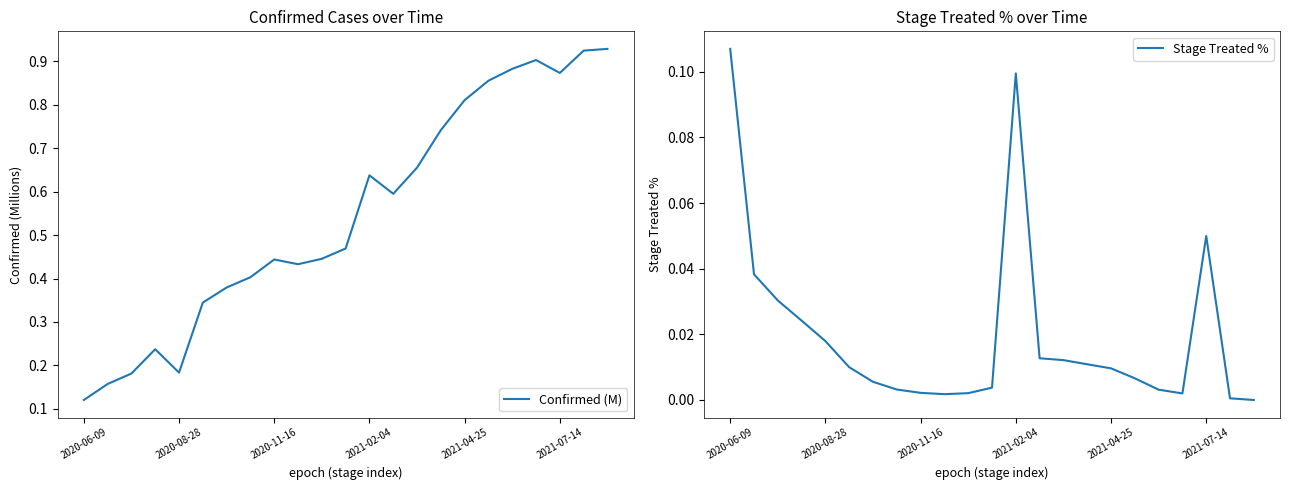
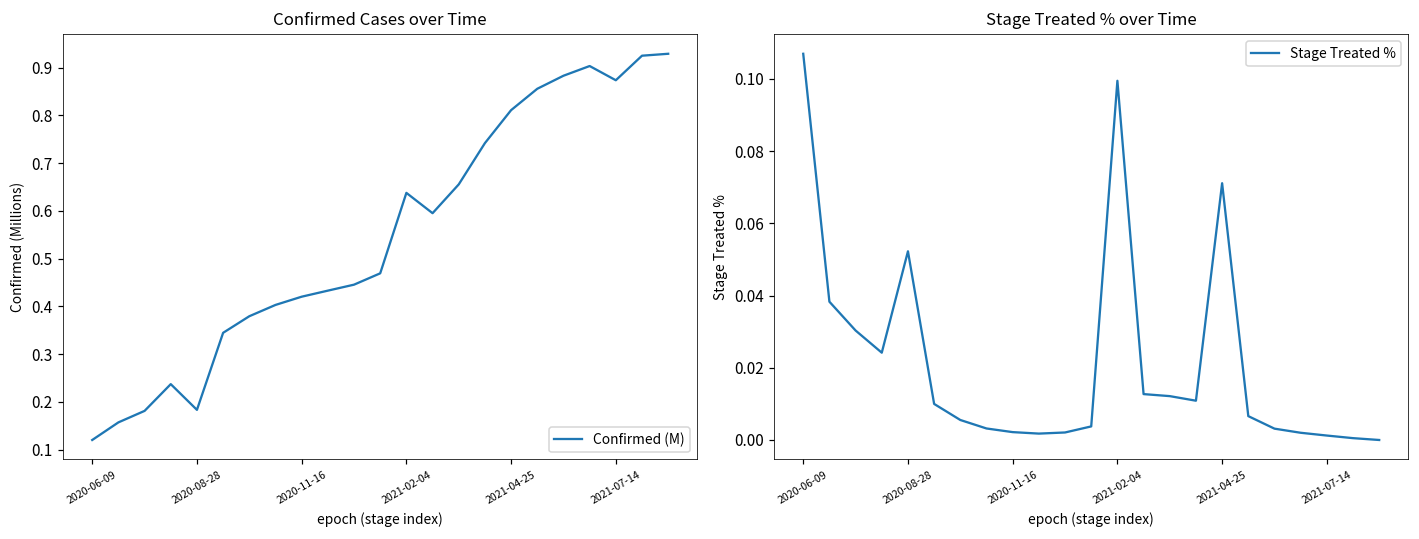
  {
    "Confirmed Cases over Time": {
      "2020-06-09": 0.12,
      "2020-08-28": 0.18,
-     "2020-11-16": 0.44,
+     "2020-11-16": 0.42,
      "2021-02-04": 0.64,
      "2021-04-25": 0.81,
      "2021-07-14": 0.87
    },
    "Stage Treated % over Time": {
      "2020-06-09": 0.107,
-     "2020-08-28": 0.018,
+     "2020-08-28": 0.052,
      "2020-11-16": 0.002,
      "2021-02-04": 0.099,
-     "2021-04-25": 0.010,
-     "2021-07-14": 0.050
+     "2021-04-25": 0.071,
+     "2021-07-14": 0.001
    }
  }
